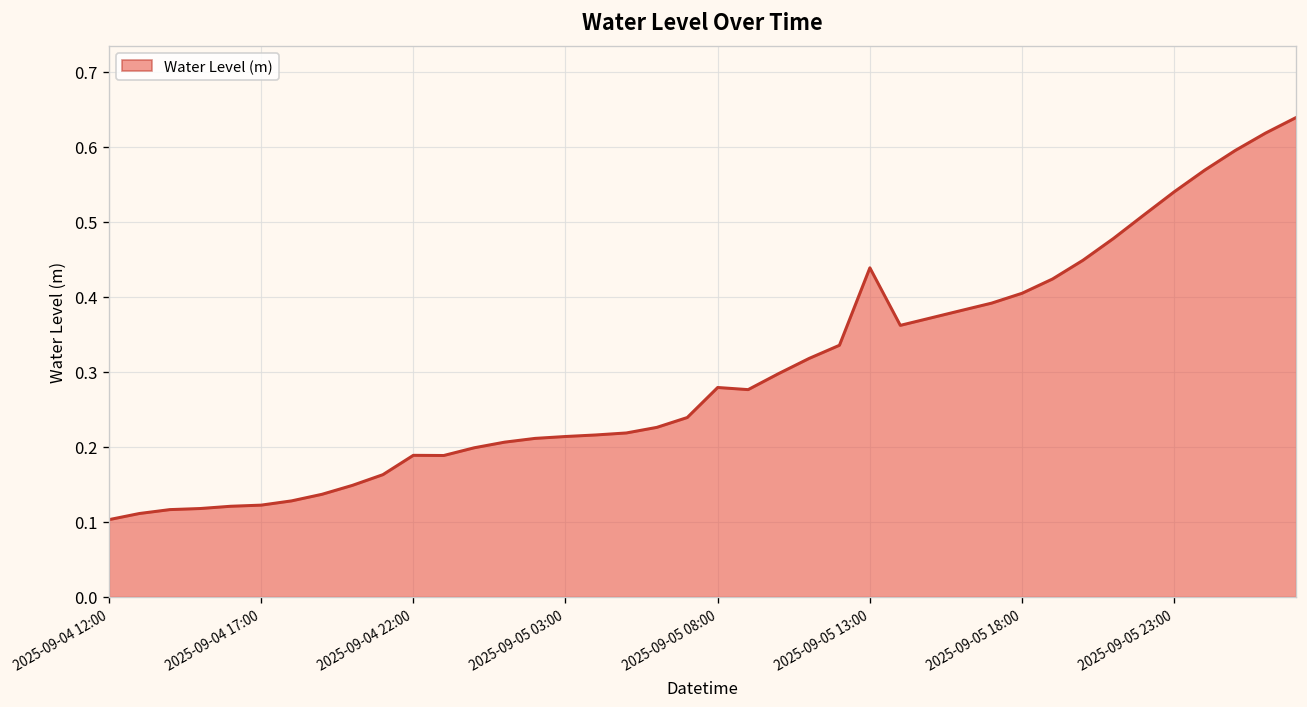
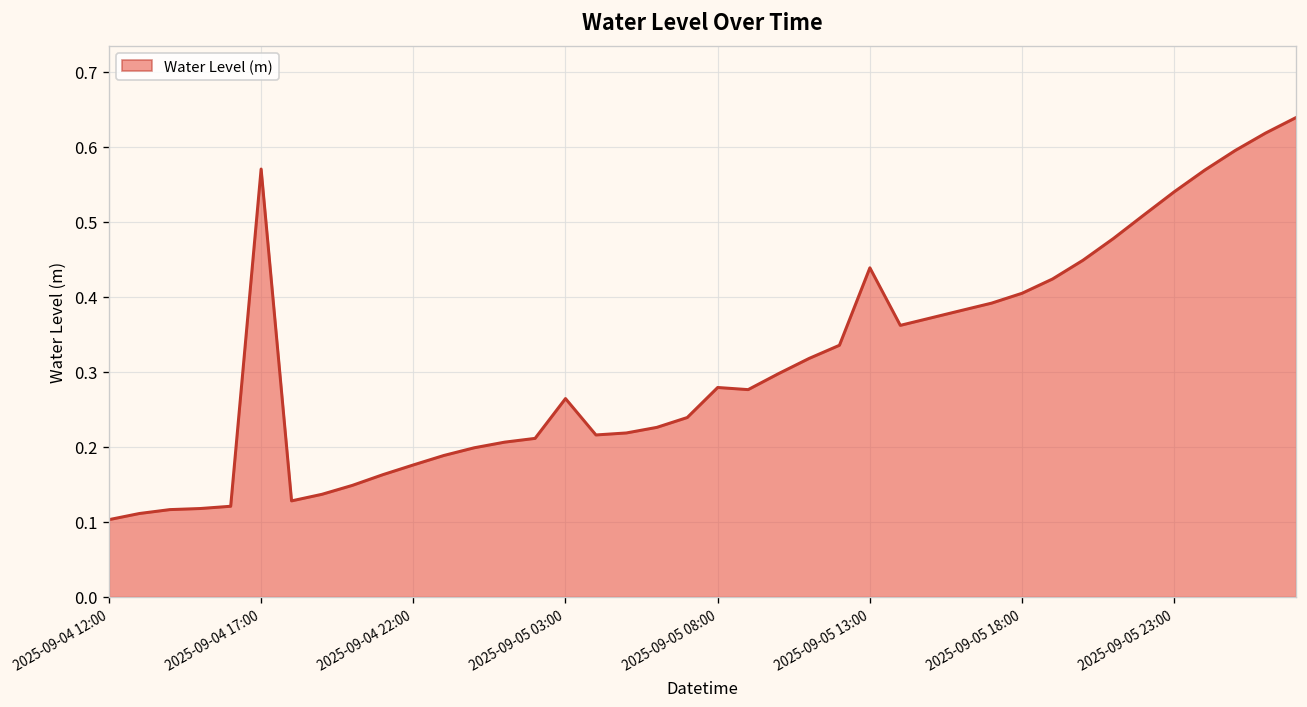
  {
    "2025-09-04 12:00": 0.10,
-   "2025-09-04 17:00": 0.12,
-   "2025-09-04 22:00": 0.19,
-   "2025-09-05 03:00": 0.21,
+   "2025-09-04 17:00": 0.57,
+   "2025-09-04 22:00": 0.18,
+   "2025-09-05 03:00": 0.26,
    "2025-09-05 08:00": 0.28,
    "2025-09-05 13:00": 0.44,
    "2025-09-05 18:00": 0.40,
    "2025-09-05 23:00": 0.54
  }
